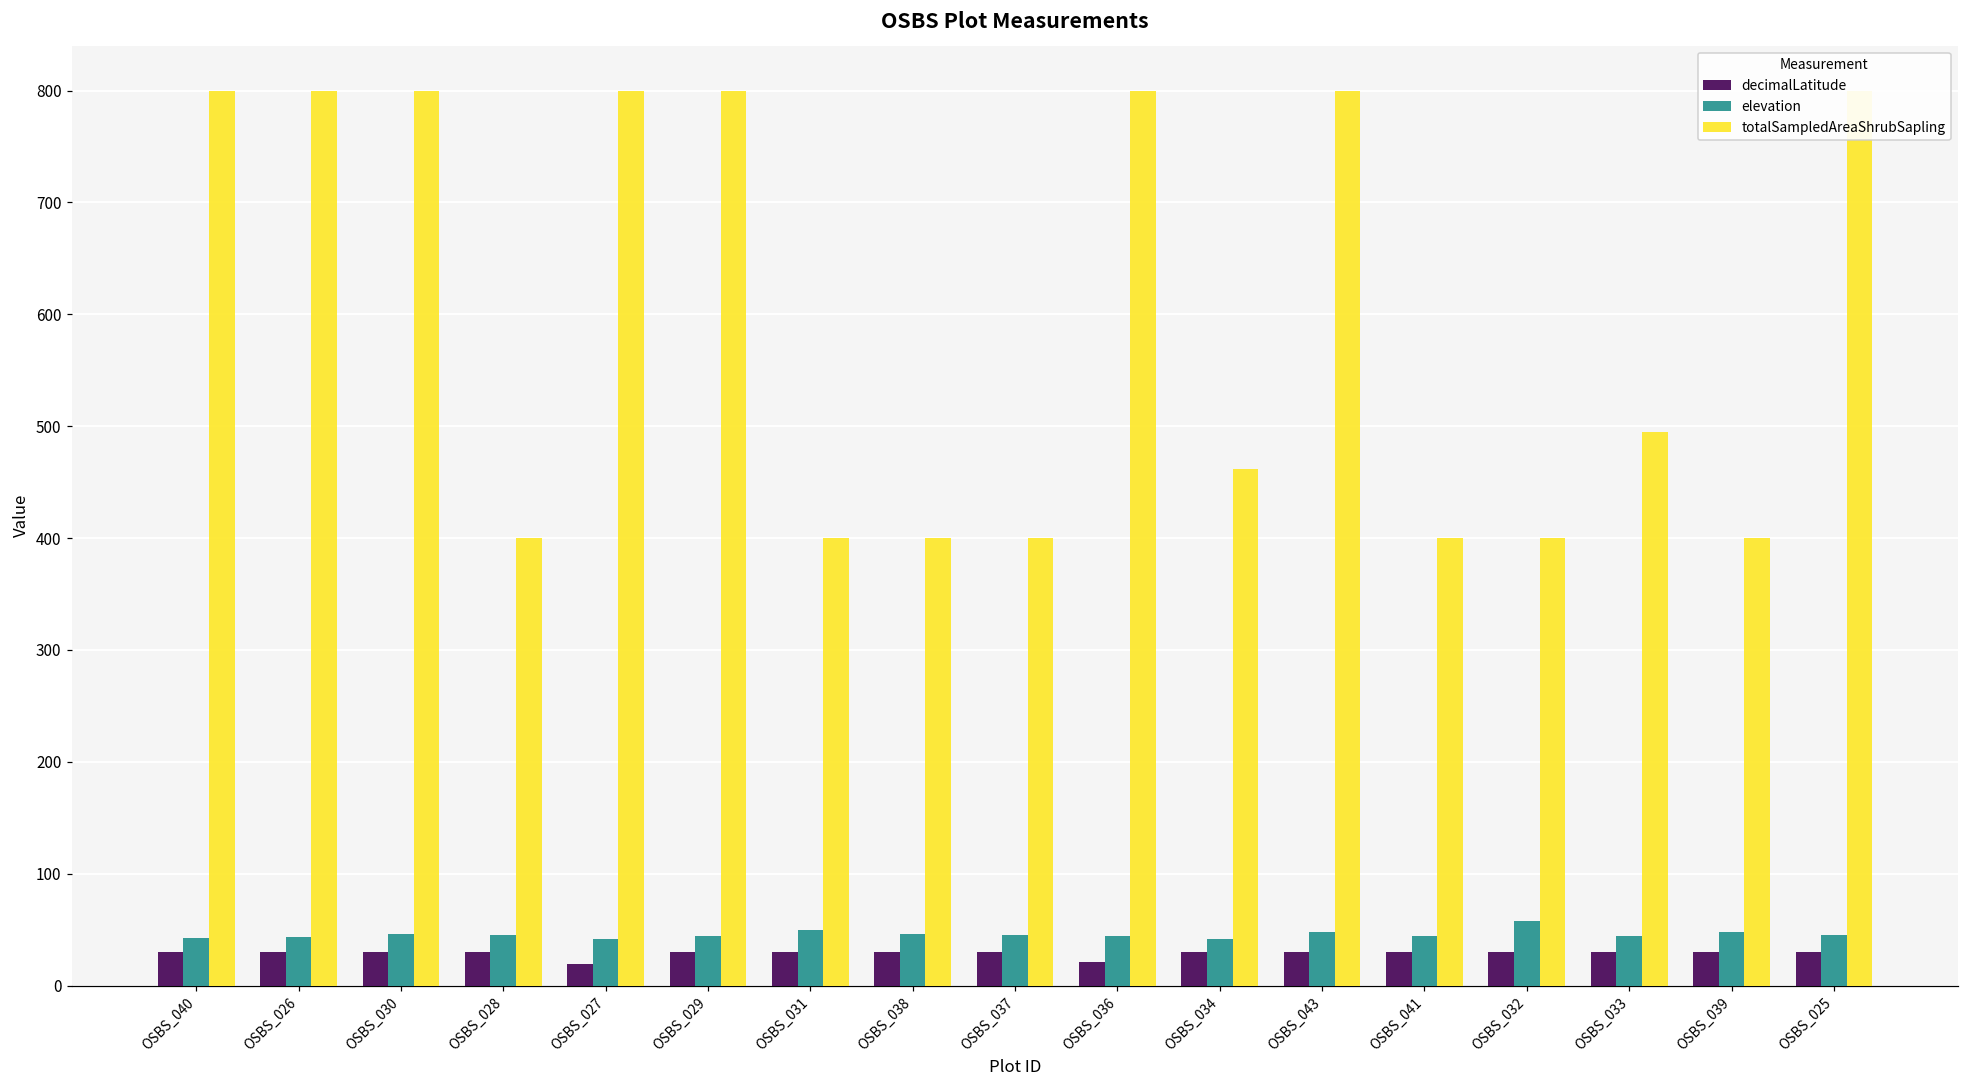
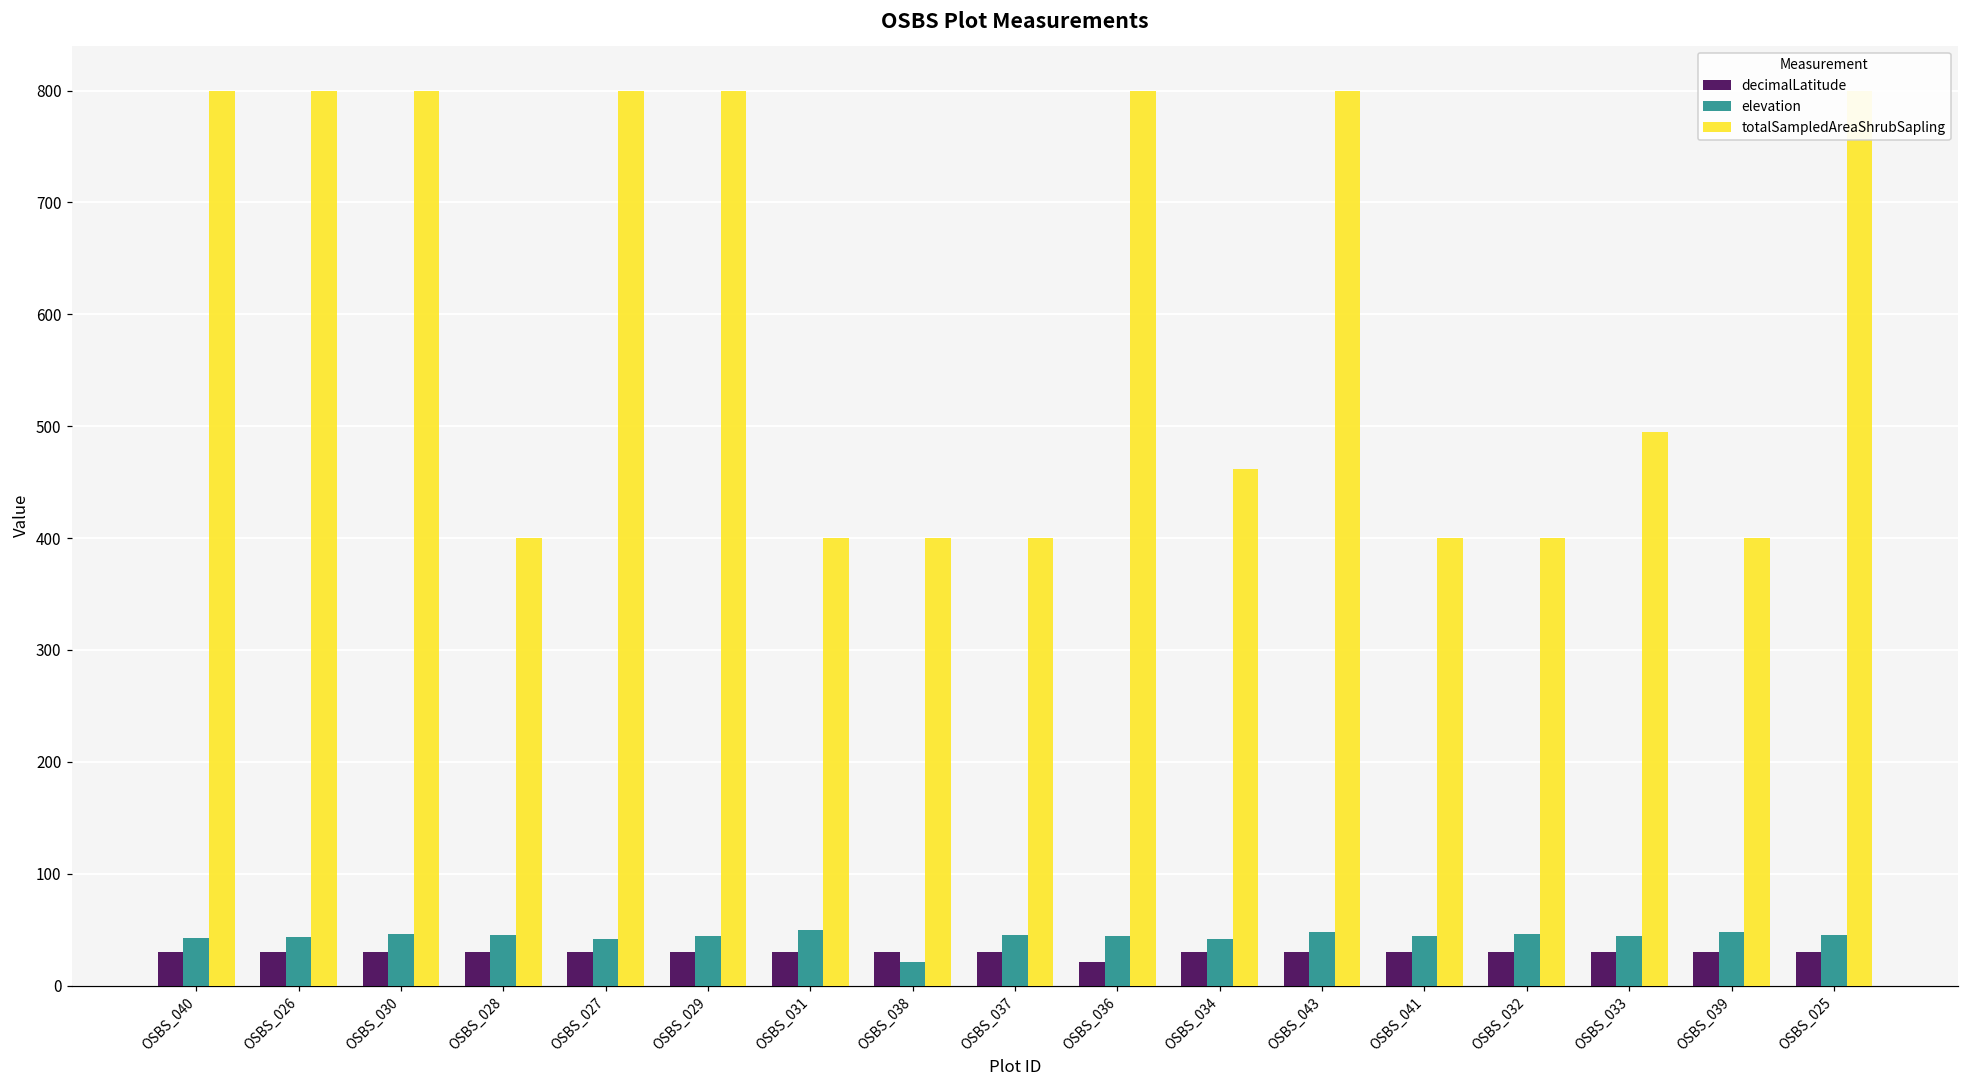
  {
    "decimalLatitude": {
      "OSBS_040": 30,
      "OSBS_026": 30,
      "OSBS_030": 30,
      "OSBS_028": 30,
-     "OSBS_027": 19,
+     "OSBS_027": 30,
      "OSBS_029": 30,
      "OSBS_031": 30,
      "OSBS_038": 30,
      "OSBS_037": 30,
      "OSBS_036": 21,
      "OSBS_034": 30,
      "OSBS_043": 30,
      "OSBS_041": 30,
      "OSBS_032": 30,
      "OSBS_033": 30,
      "OSBS_039": 30,
      "OSBS_025": 30
    },
    "elevation": {
      "OSBS_040": 43,
      "OSBS_026": 43,
      "OSBS_030": 46,
      "OSBS_028": 45,
      "OSBS_027": 41,
      "OSBS_029": 44,
      "OSBS_031": 49,
-     "OSBS_038": 46,
+     "OSBS_038": 21,
      "OSBS_037": 45,
      "OSBS_036": 44,
      "OSBS_034": 42,
      "OSBS_043": 48,
      "OSBS_041": 45,
-     "OSBS_032": 57,
+     "OSBS_032": 46,
      "OSBS_033": 44,
      "OSBS_039": 47,
      "OSBS_025": 45
    },
    "totalSampledAreaShrubSapling": {
      "OSBS_040": 800,
      "OSBS_026": 800,
      "OSBS_030": 800,
      "OSBS_028": 400,
      "OSBS_027": 800,
      "OSBS_029": 800,
      "OSBS_031": 400,
      "OSBS_038": 400,
      "OSBS_037": 400,
      "OSBS_036": 800,
      "OSBS_034": 462,
      "OSBS_043": 800,
      "OSBS_041": 400,
      "OSBS_032": 400,
      "OSBS_033": 495,
      "OSBS_039": 400
    }
  }
